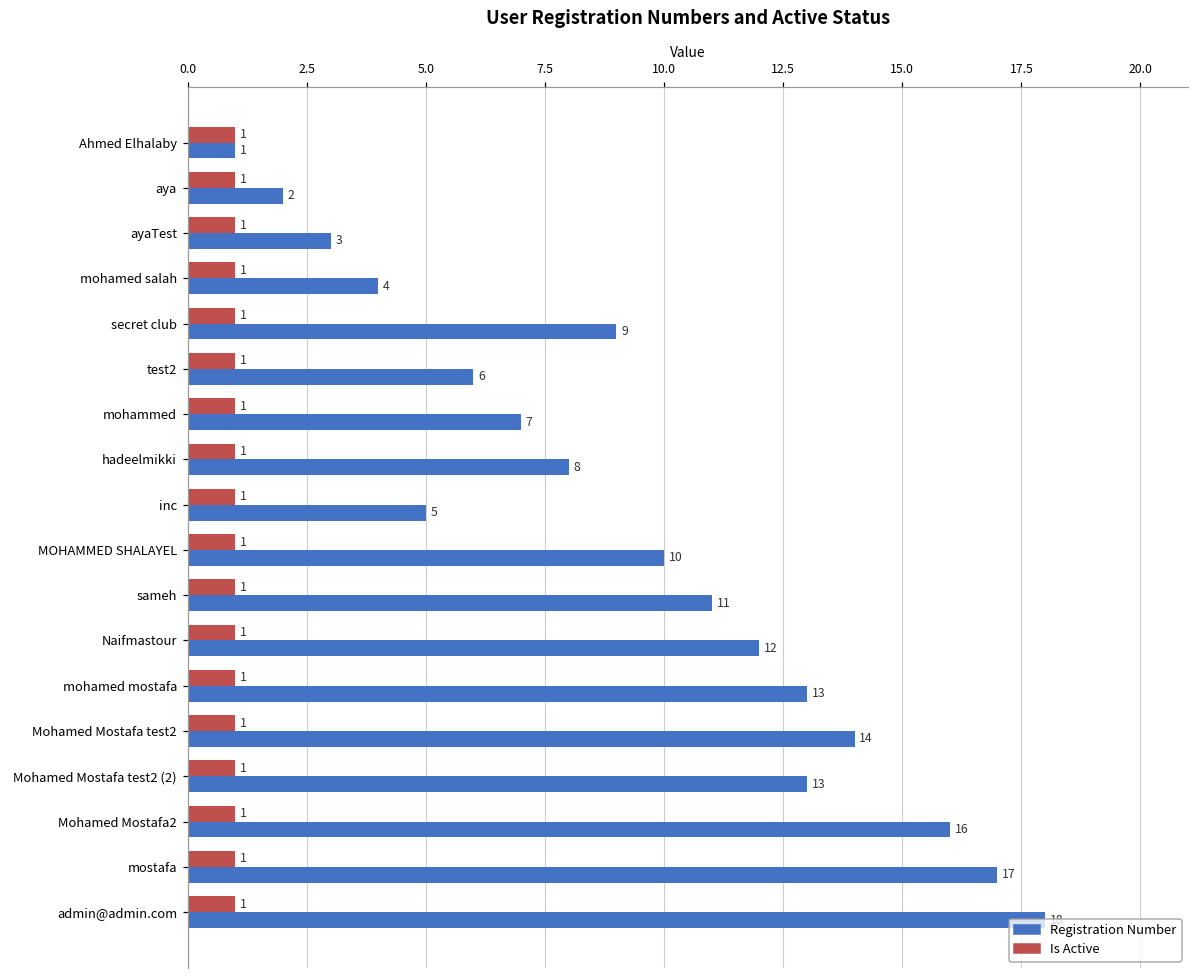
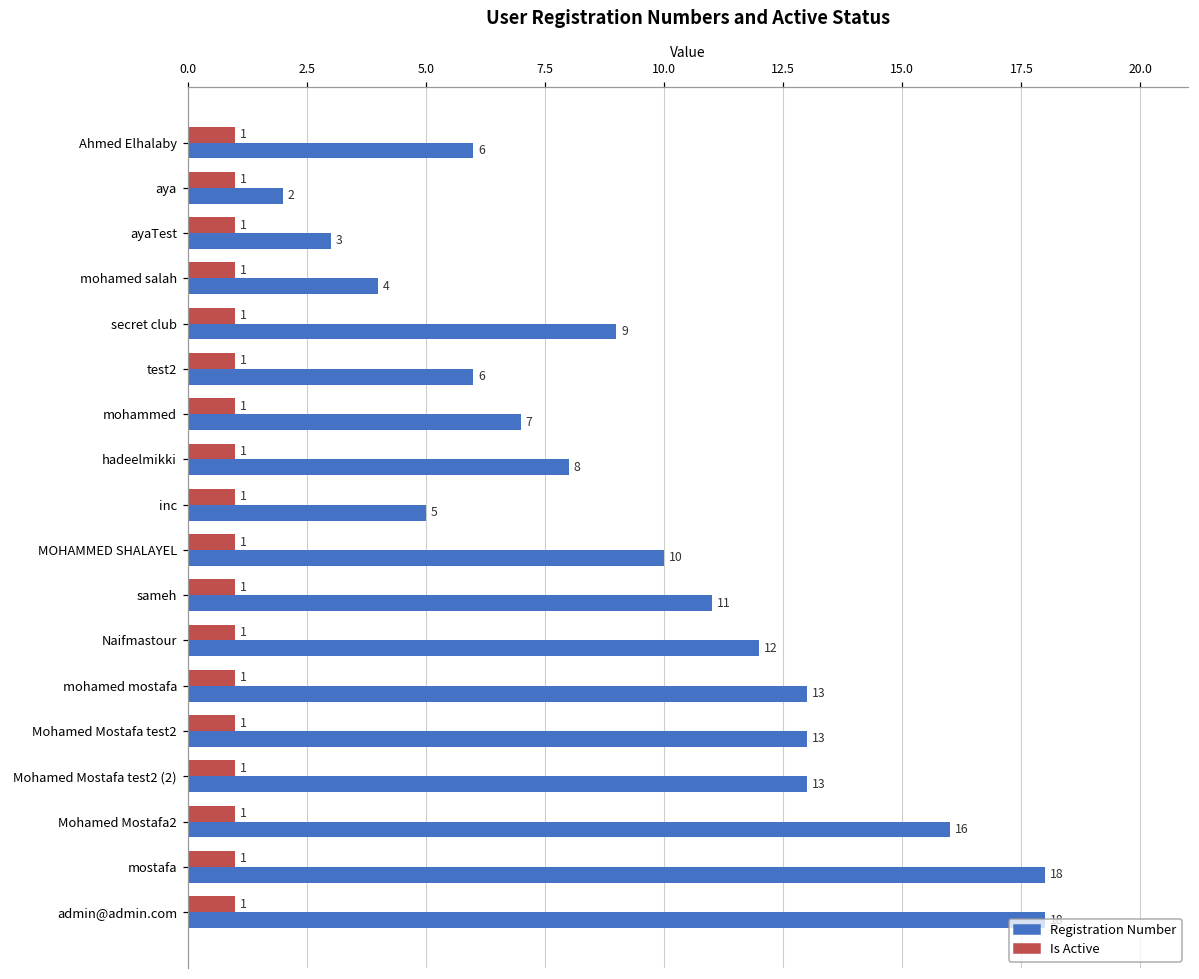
  {
    "Registration Number": {
-     "Ahmed Elhalaby": 1,
+     "Ahmed Elhalaby": 6,
      "aya": 2,
      "ayaTest": 3,
      "mohamed salah": 4,
      "secret club": 9,
      "test2": 6,
      "mohammed": 7,
      "hadeelmikki": 8,
      "inc": 5,
      "MOHAMMED SHALAYEL": 10,
      "sameh": 11,
      "Naifmastour": 12,
      "mohamed mostafa": 13,
-     "Mohamed Mostafa test2": 14,
+     "Mohamed Mostafa test2": 13,
      "Mohamed Mostafa test2 (2)": 13,
      "Mohamed Mostafa2": 16,
-     "mostafa": 17
+     "mostafa": 18
    },
    "Is Active": {
      "Ahmed Elhalaby": 1,
      "aya": 1,
      "ayaTest": 1,
      "mohamed salah": 1,
      "secret club": 1,
      "test2": 1,
      "mohammed": 1,
      "hadeelmikki": 1,
      "inc": 1,
      "MOHAMMED SHALAYEL": 1,
      "sameh": 1,
      "Naifmastour": 1,
      "mohamed mostafa": 1,
      "Mohamed Mostafa test2": 1,
      "Mohamed Mostafa test2 (2)": 1,
      "Mohamed Mostafa2": 1,
      "mostafa": 1,
      "admin@admin.com": 1
    }
  }
